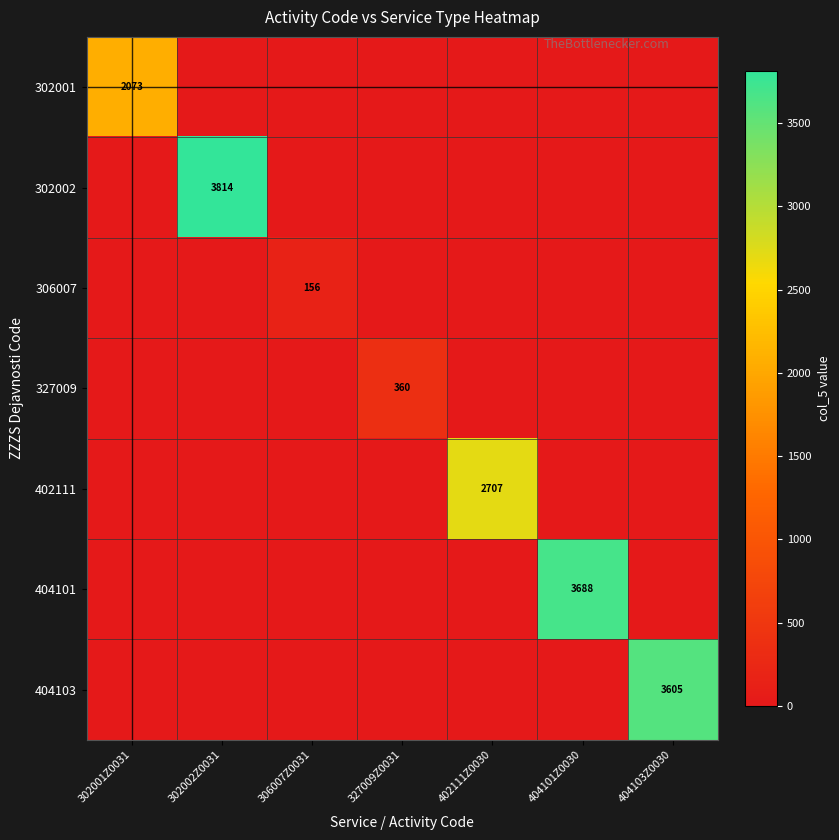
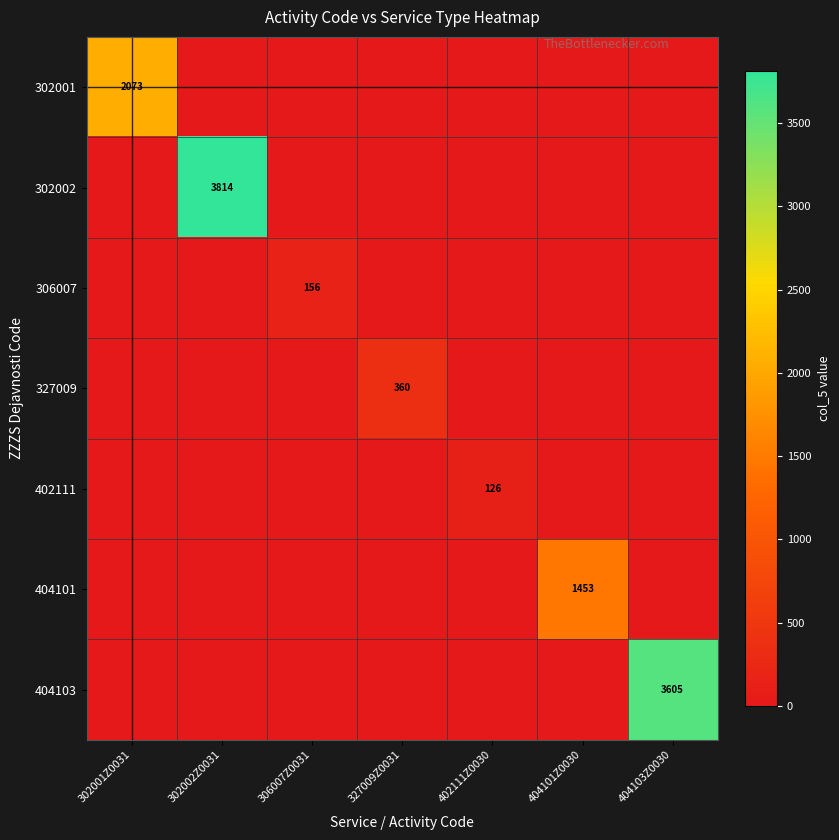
  {
    "302001": {
      "302001Z0031": 2073
    },
    "302002": {
      "302002Z0031": 3814
    },
    "306007": {
      "306007Z0031": 156
    },
    "327009": {
      "327009Z0031": 360
    },
    "402111": {
-     "402111Z0030": 2707
+     "402111Z0030": 126
    },
    "404101": {
-     "404101Z0030": 3688
+     "404101Z0030": 1453
    },
    "404103": {
      "404103Z0030": 3605
    }
  }
